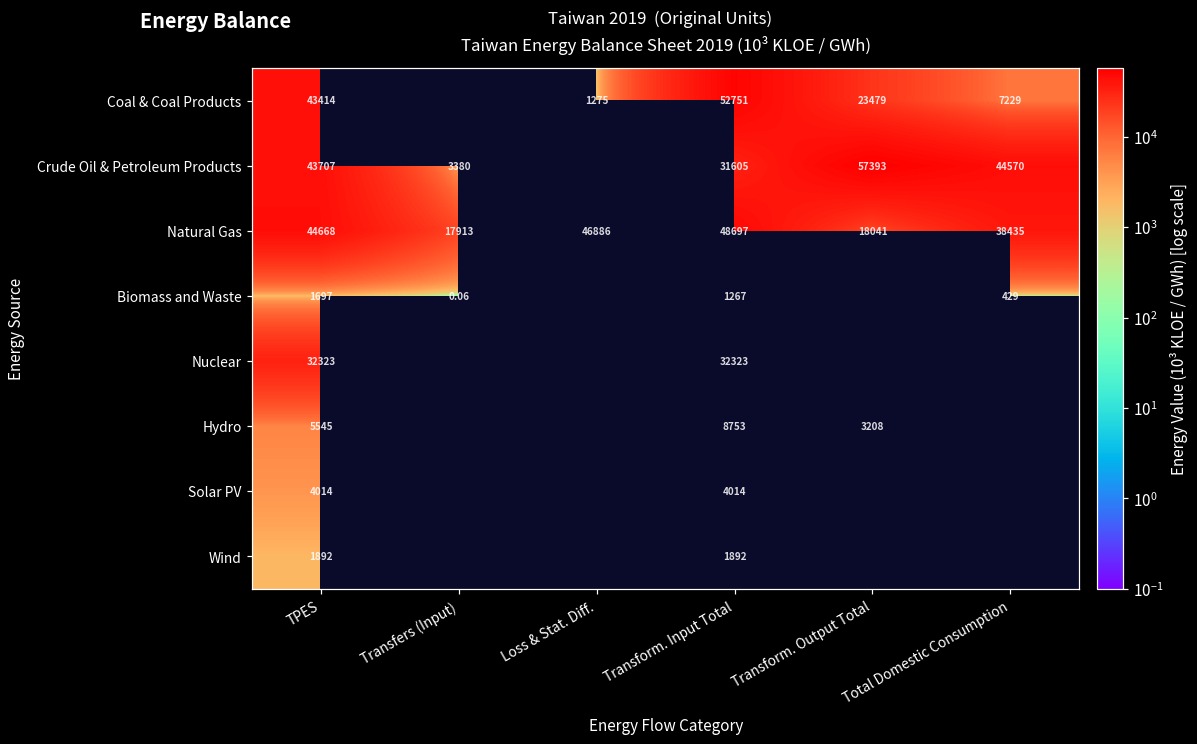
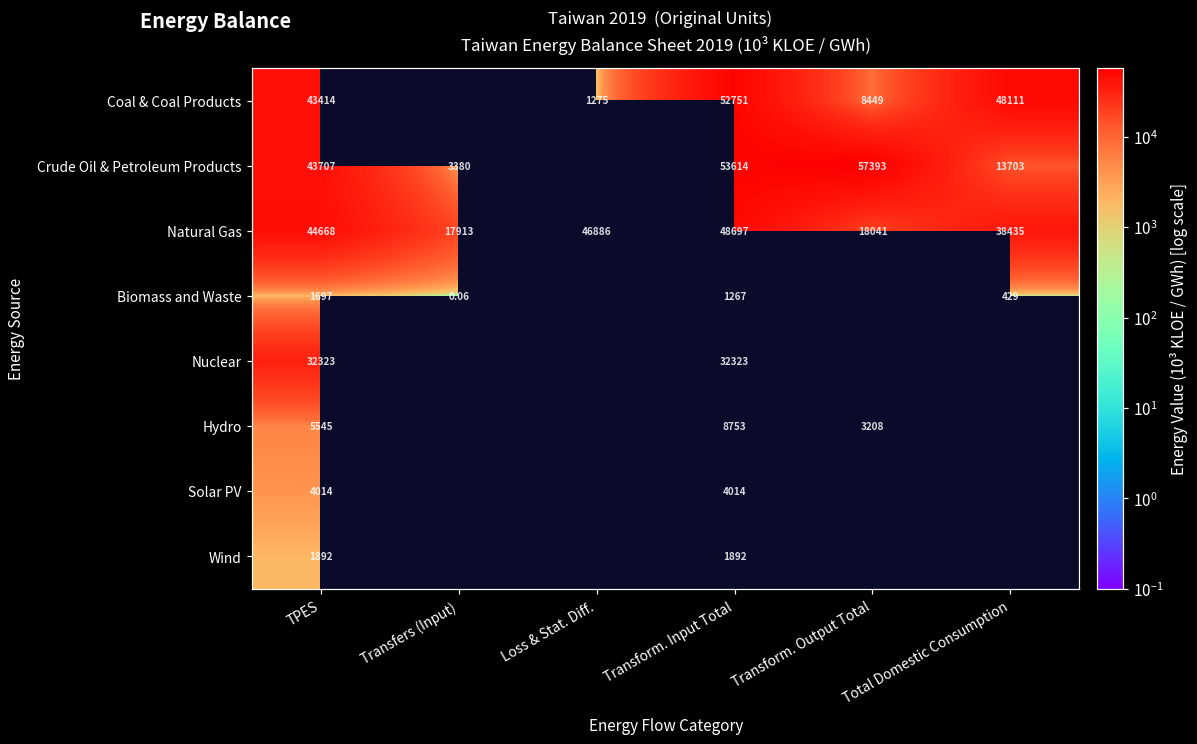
  {
    "Coal & Coal Products": {
      "TPES": 43414,
      "Loss & Stat. Diff.": 1275,
      "Transform. Input Total": 52751,
-     "Transform. Output Total": 23479,
-     "Total Domestic Consumption": 7229
+     "Transform. Output Total": 8449,
+     "Total Domestic Consumption": 48111
    },
    "Crude Oil & Petroleum Products": {
      "TPES": 43707,
      "Transfers (Input)": 3380,
-     "Transform. Input Total": 31605,
+     "Transform. Input Total": 53614,
      "Transform. Output Total": 57393,
-     "Total Domestic Consumption": 44570
+     "Total Domestic Consumption": 13703
    },
    "Natural Gas": {
      "TPES": 44668,
      "Transfers (Input)": 17913,
      "Loss & Stat. Diff.": 46886,
      "Transform. Input Total": 48697,
      "Transform. Output Total": 18041,
      "Total Domestic Consumption": 38435
    },
    "Biomass and Waste": {
      "TPES": 1697,
      "Transfers (Input)": 0.06,
      "Transform. Input Total": 1267,
      "Total Domestic Consumption": 429
    },
    "Nuclear": {
      "TPES": 32323,
      "Transform. Input Total": 32323
    },
    "Hydro": {
      "TPES": 5545,
      "Transform. Input Total": 8753,
      "Transform. Output Total": 3208
    },
    "Solar PV": {
      "TPES": 4014,
      "Transform. Input Total": 4014
    },
    "Wind": {
      "TPES": 1892,
      "Transform. Input Total": 1892
    }
  }
